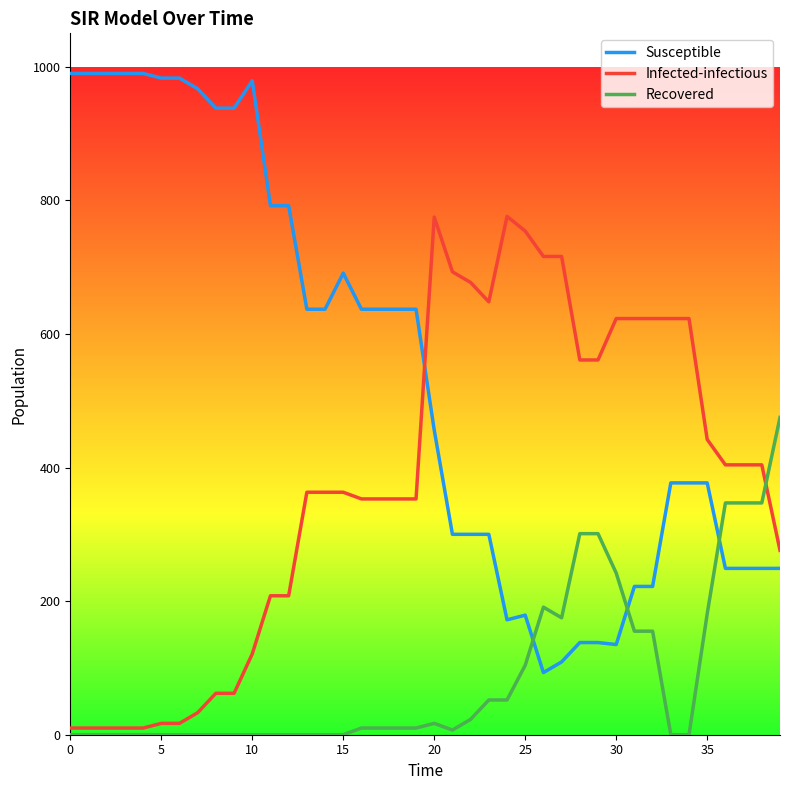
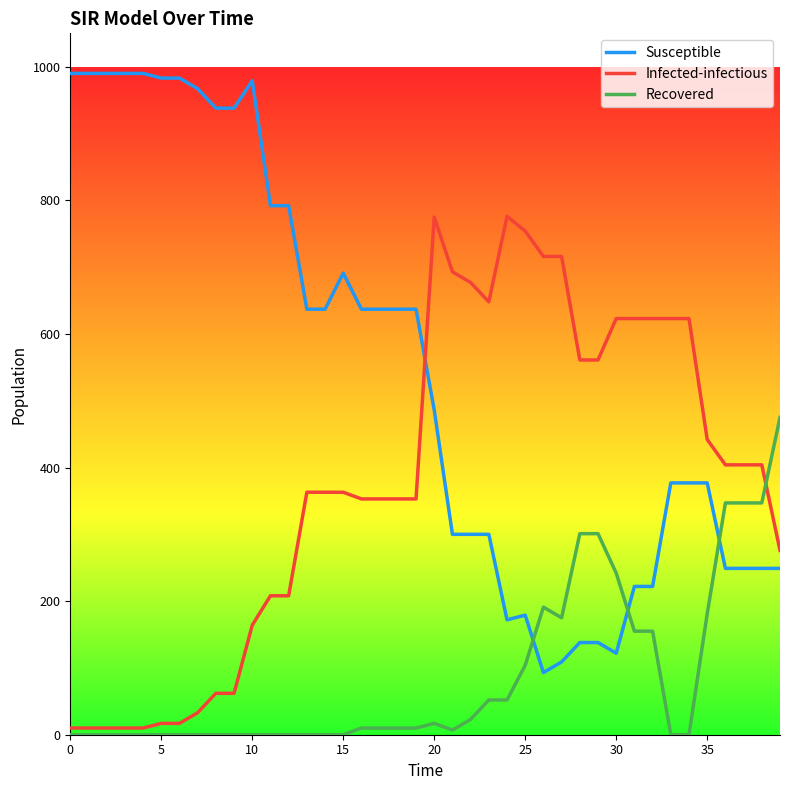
  {
    "Susceptible": {
      "0": 990,
      "5": 980,
      "10": 980,
      "15": 690,
-     "20": 460,
+     "20": 490,
      "25": 180,
-     "30": 140,
+     "30": 120,
      "35": 380
    },
    "Infected-infectious": {
      "0": 10,
      "5": 20,
-     "10": 120,
+     "10": 160,
      "15": 360,
      "20": 780,
      "25": 750,
      "30": 620,
      "35": 440
    },
    "Recovered": {
      "0": 0,
      "5": 0,
      "10": 0,
      "15": 0,
      "20": 20,
      "25": 100,
      "30": 240,
      "35": 180
    }
  }
